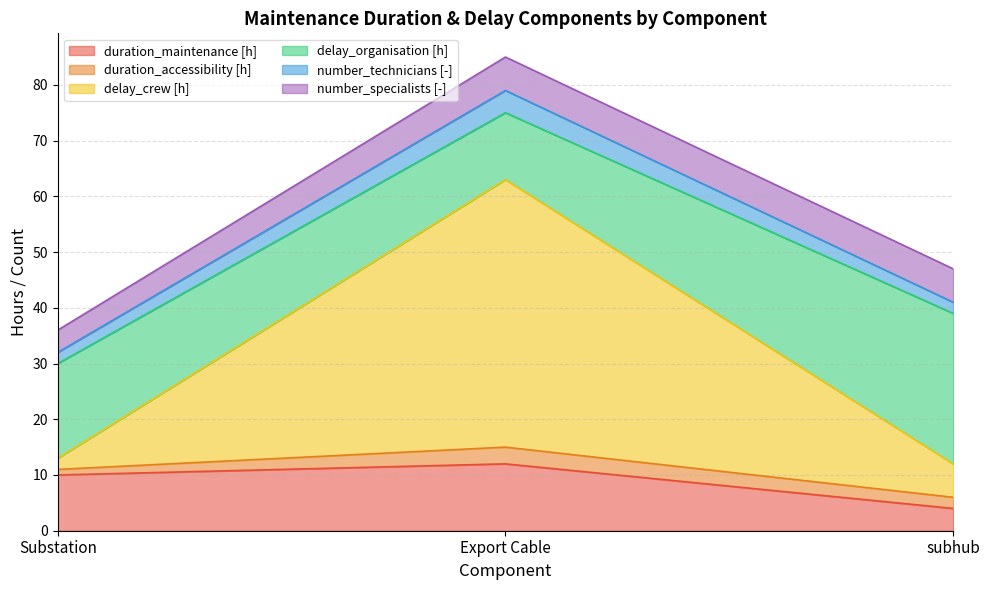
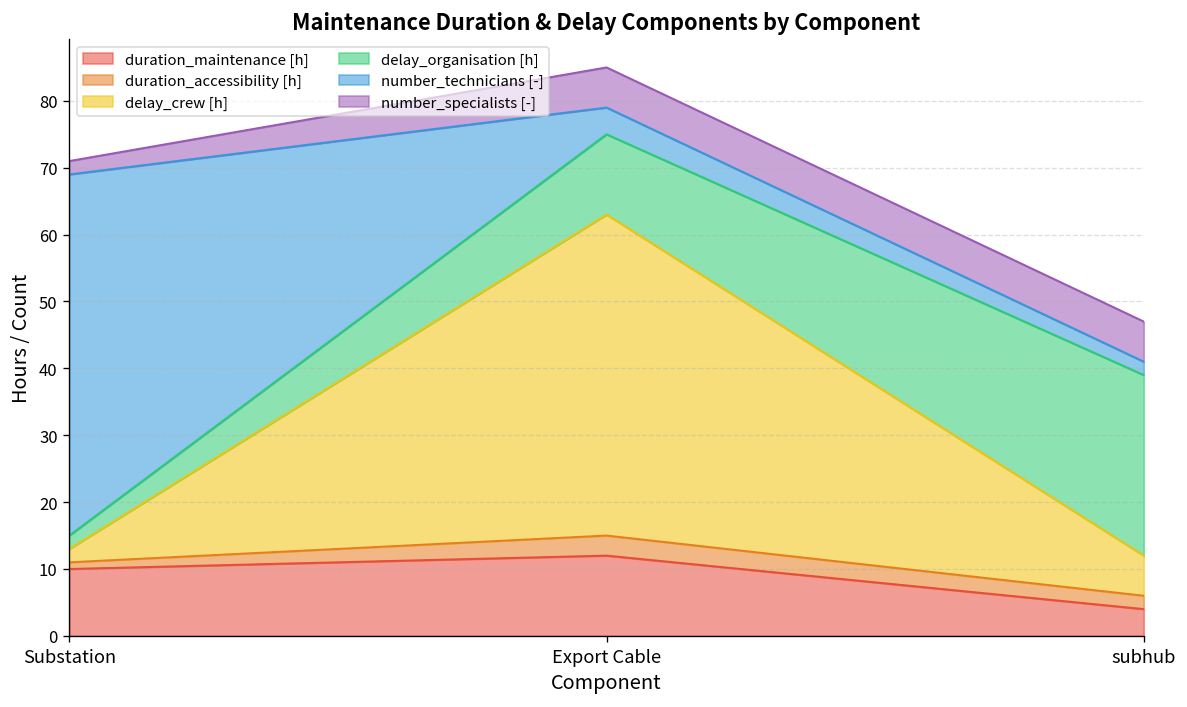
  {
    "delay_crew [h]": {
      "Substation": 2,
      "Export Cable": 48,
      "subhub": 6
    },
    "delay_organisation [h]": {
-     "Substation": 17,
+     "Substation": 2,
      "Export Cable": 12,
      "subhub": 27
    },
    "number_technicians [-]": {
-     "Substation": 2,
+     "Substation": 54,
      "Export Cable": 4,
      "subhub": 2
    },
    "number_specialists [-]": {
-     "Substation": 4,
+     "Substation": 2,
      "Export Cable": 6,
      "subhub": 6
    }
  }
